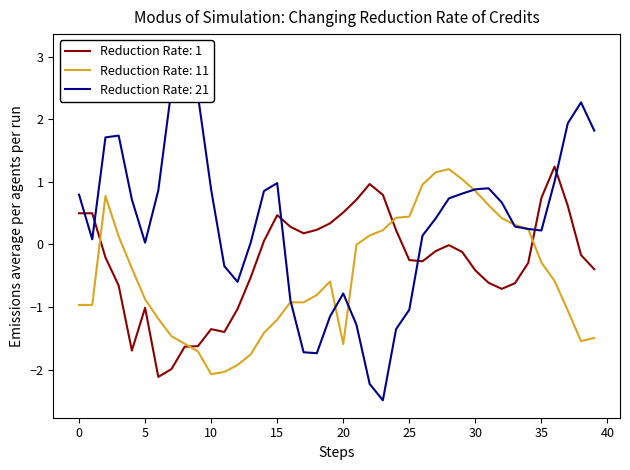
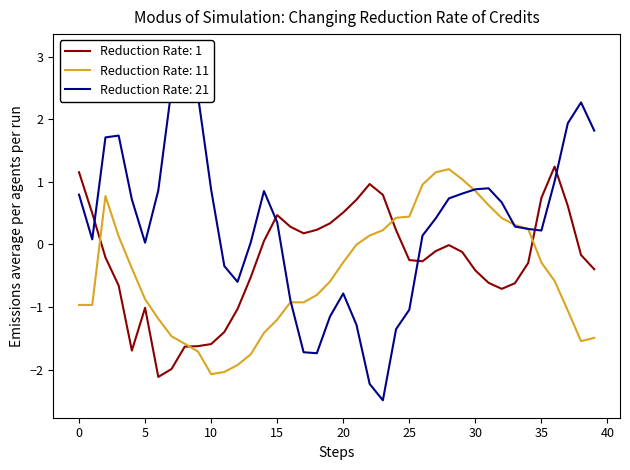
  {
    "Reduction Rate: 1": {
-     "0": 0.5,
+     "0": 1.2,
      "5": -1.0,
-     "10": -1.4,
+     "10": -1.6,
      "15": 0.5,
      "20": 0.5,
      "25": -0.2,
      "30": -0.4,
      "35": 0.7
    },
    "Reduction Rate: 11": {
      "0": -1.0,
      "5": -0.9,
      "10": -2.1,
      "15": -1.2,
-     "20": -1.6,
+     "20": -0.3,
      "25": 0.4,
      "35": -0.3
    },
    "Reduction Rate: 21": {
      "0": 0.8,
      "5": 0.0,
      "10": 0.9,
-     "15": 1.0,
+     "15": 0.4,
      "20": -0.8,
      "25": -1.0,
      "35": 0.2
    }
  }
